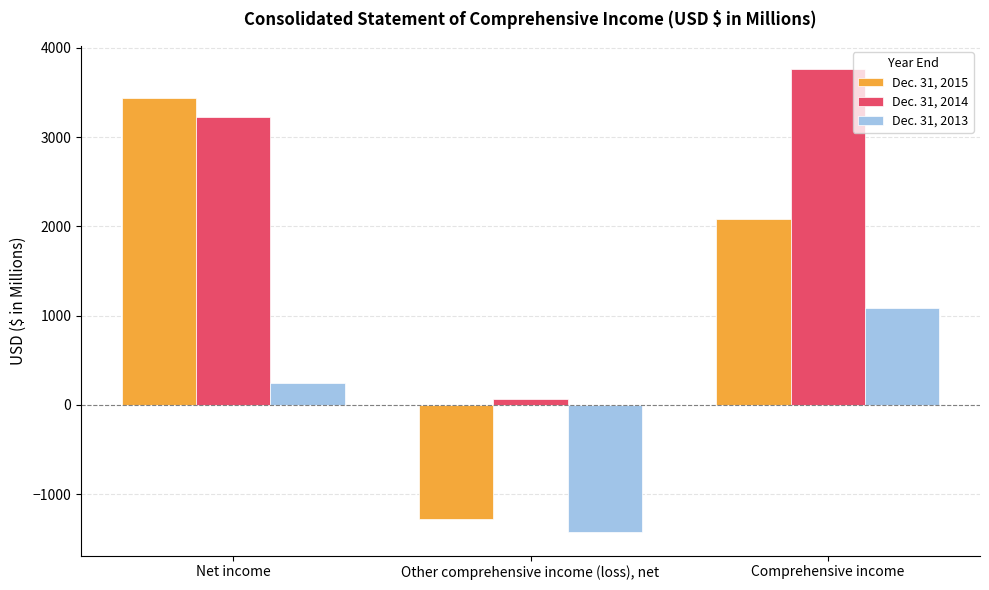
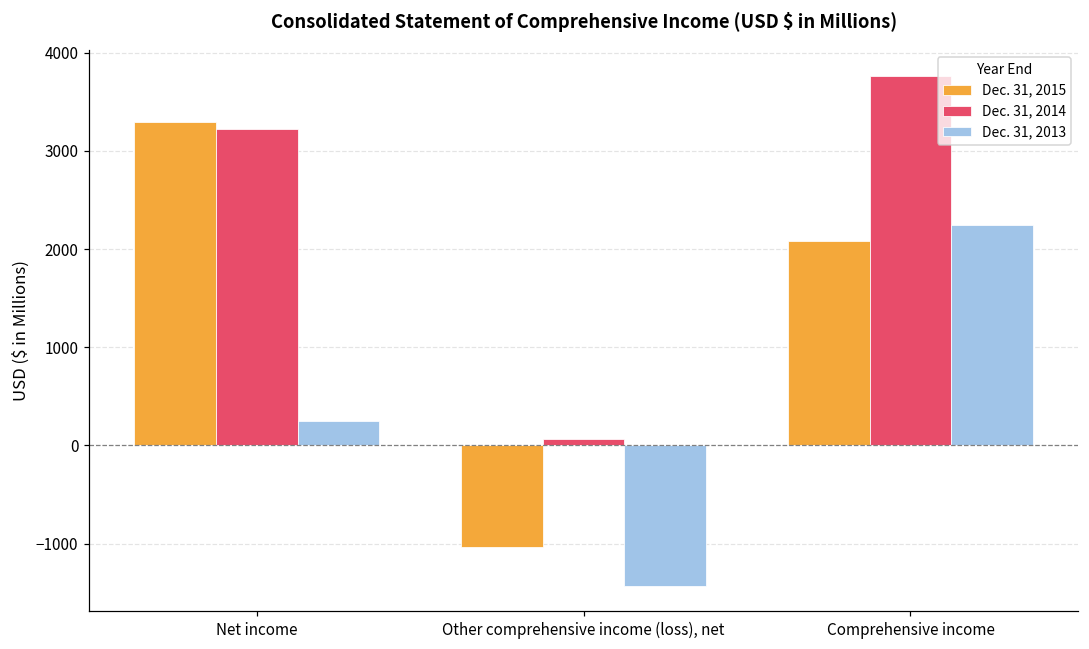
  {
    "Dec. 31, 2015": {
-     "Net income": 3400,
-     "Other comprehensive income (loss), net": -1300,
+     "Net income": 3300,
+     "Other comprehensive income (loss), net": -1000,
      "Comprehensive income": 2100
    },
    "Dec. 31, 2014": {
      "Net income": 3200,
      "Other comprehensive income (loss), net": 100,
      "Comprehensive income": 3800
    },
    "Dec. 31, 2013": {
      "Net income": 200,
      "Other comprehensive income (loss), net": -1400,
-     "Comprehensive income": 1100
+     "Comprehensive income": 2200
    }
  }
